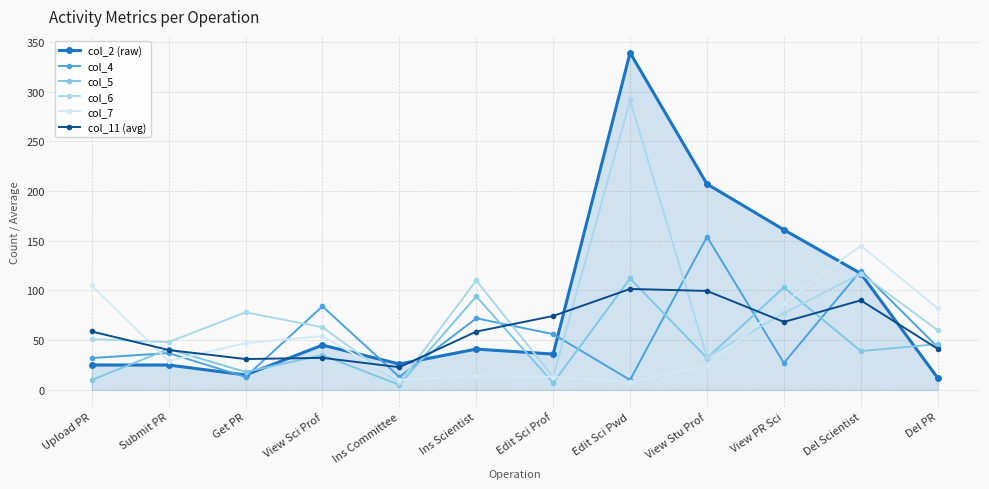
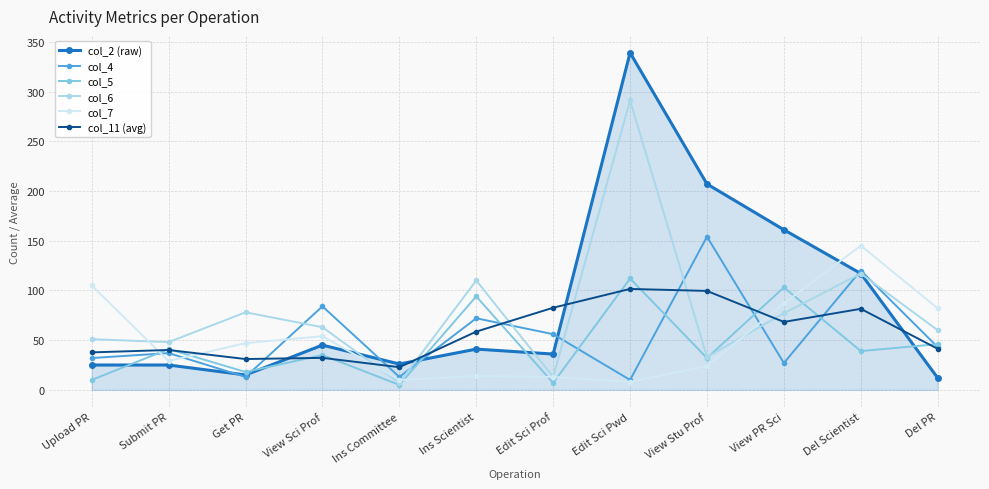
  {
    "col_2 (raw)": {
      "Upload PR": 30,
      "Submit PR": 30,
      "View Sci Prof": 50,
      "Ins Committee": 30,
      "Ins Scientist": 40,
      "Edit Sci Prof": 40,
      "Edit Sci Pwd": 340,
      "View Stu Prof": 210,
      "View PR Sci": 160,
      "Del PR": 10
    },
    "col_4": {
      "Upload PR": 30,
      "Submit PR": 40,
      "View Sci Prof": 80,
      "Ins Committee": 10,
      "Ins Scientist": 70,
      "Edit Sci Prof": 60,
      "View Stu Prof": 150,
      "View PR Sci": 30,
      "Del Scientist": 120
    },
    "col_11 (avg)": {
-     "Upload PR": 60,
+     "Upload PR": 40,
      "Get PR": 30,
      "View Sci Prof": 30,
      "Ins Committee": 20,
      "Ins Scientist": 60,
-     "Edit Sci Prof": 70,
+     "Edit Sci Prof": 80,
      "Edit Sci Pwd": 100,
      "View Stu Prof": 100,
      "View PR Sci": 70,
-     "Del Scientist": 90
+     "Del Scientist": 80
    }
  }
